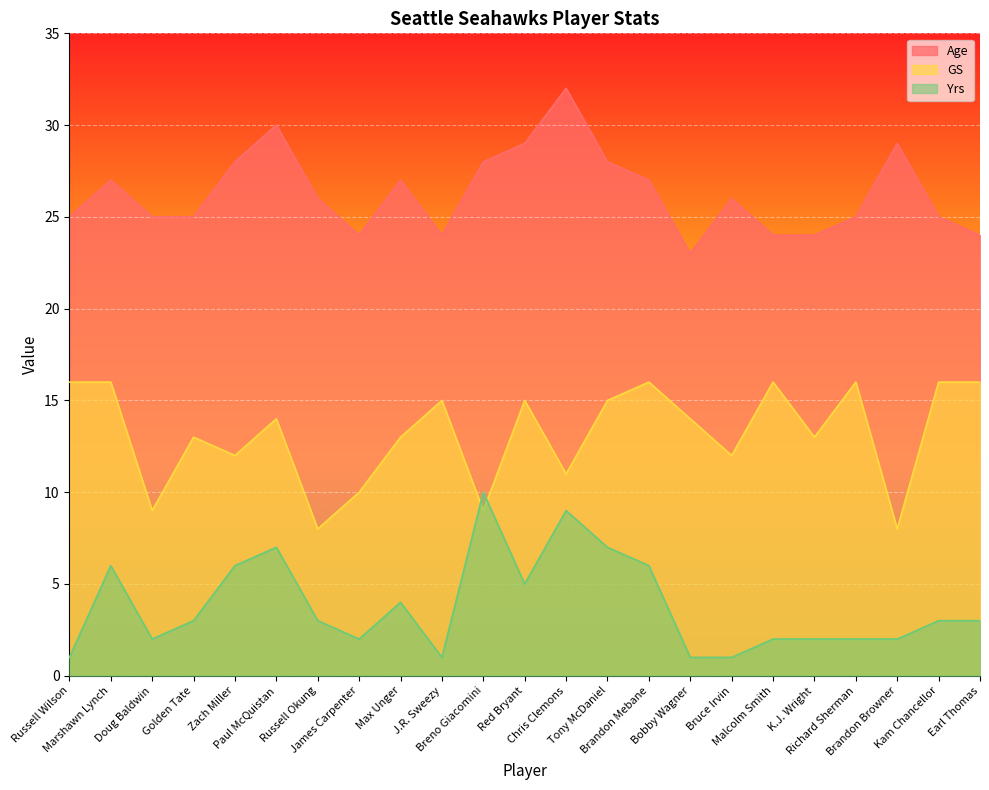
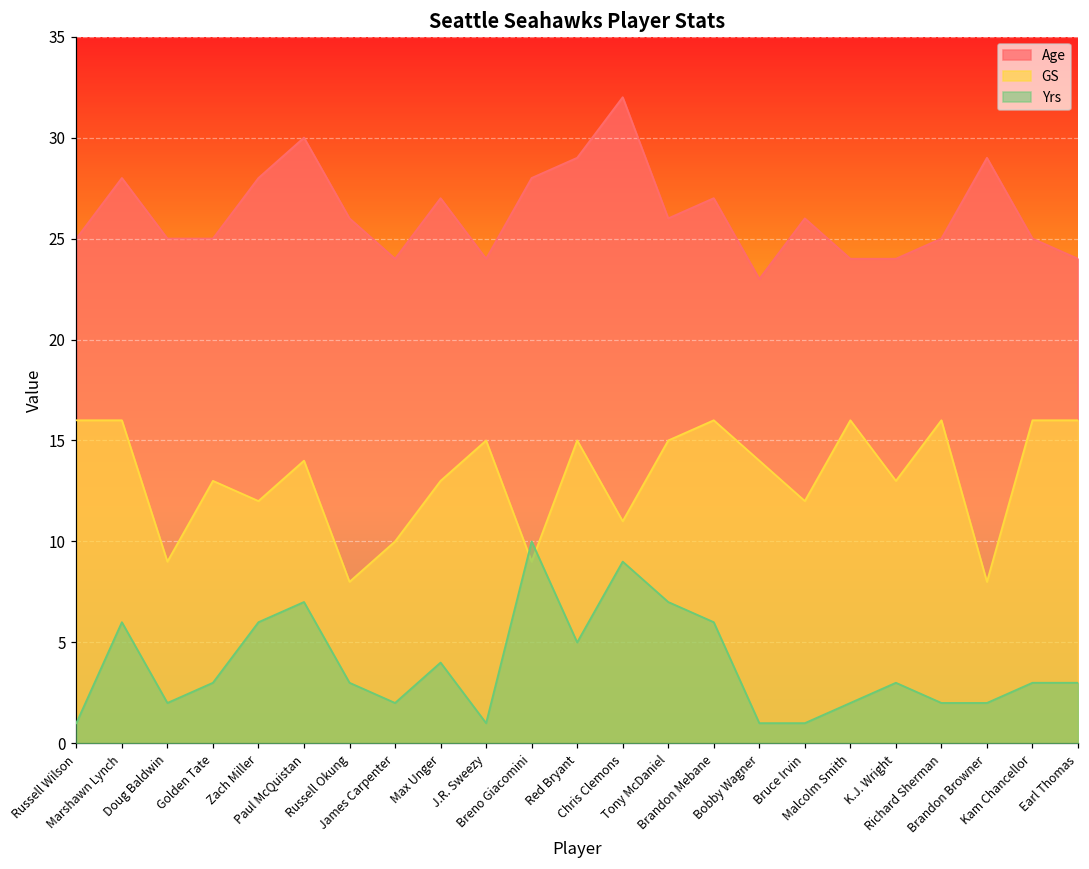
  {
    "Age": {
      "Russell Wilson": 25,
-     "Marshawn Lynch": 27,
+     "Marshawn Lynch": 28,
      "Doug Baldwin": 25,
      "Golden Tate": 25,
      "Zach Miller": 28,
      "Paul McQuistan": 30,
      "Russell Okung": 26,
      "James Carpenter": 24,
      "Max Unger": 27,
      "J.R. Sweezy": 24,
      "Breno Giacomini": 28,
      "Red Bryant": 29,
      "Chris Clemons": 32,
-     "Tony McDaniel": 28,
+     "Tony McDaniel": 26,
      "Brandon Mebane": 27,
      "Bobby Wagner": 23,
      "Bruce Irvin": 26,
      "Malcolm Smith": 24,
      "K.J. Wright": 24,
      "Richard Sherman": 25,
      "Brandon Browner": 29,
      "Kam Chancellor": 25,
      "Earl Thomas": 24
    },
    "GS": {
      "Russell Wilson": 16,
      "Marshawn Lynch": 16,
      "Doug Baldwin": 9,
      "Golden Tate": 13,
      "Zach Miller": 12,
      "Paul McQuistan": 14,
      "Russell Okung": 8,
      "James Carpenter": 10,
      "Max Unger": 13,
      "J.R. Sweezy": 15,
      "Breno Giacomini": 9,
      "Red Bryant": 15,
      "Chris Clemons": 11,
      "Tony McDaniel": 15,
      "Brandon Mebane": 16,
      "Bobby Wagner": 14,
      "Bruce Irvin": 12,
      "Malcolm Smith": 16,
      "K.J. Wright": 13,
      "Richard Sherman": 16,
      "Brandon Browner": 8,
      "Kam Chancellor": 16,
      "Earl Thomas": 16
    },
    "Yrs": {
      "Russell Wilson": 1,
      "Marshawn Lynch": 6,
      "Doug Baldwin": 2,
      "Golden Tate": 3,
      "Zach Miller": 6,
      "Paul McQuistan": 7,
      "Russell Okung": 3,
      "James Carpenter": 2,
      "Max Unger": 4,
      "J.R. Sweezy": 1,
      "Breno Giacomini": 10,
      "Red Bryant": 5,
      "Chris Clemons": 9,
      "Tony McDaniel": 7,
      "Brandon Mebane": 6,
      "Bobby Wagner": 1,
      "Bruce Irvin": 1,
      "Malcolm Smith": 2,
-     "K.J. Wright": 2,
+     "K.J. Wright": 3,
      "Richard Sherman": 2,
      "Brandon Browner": 2,
      "Kam Chancellor": 3,
      "Earl Thomas": 3
    }
  }
